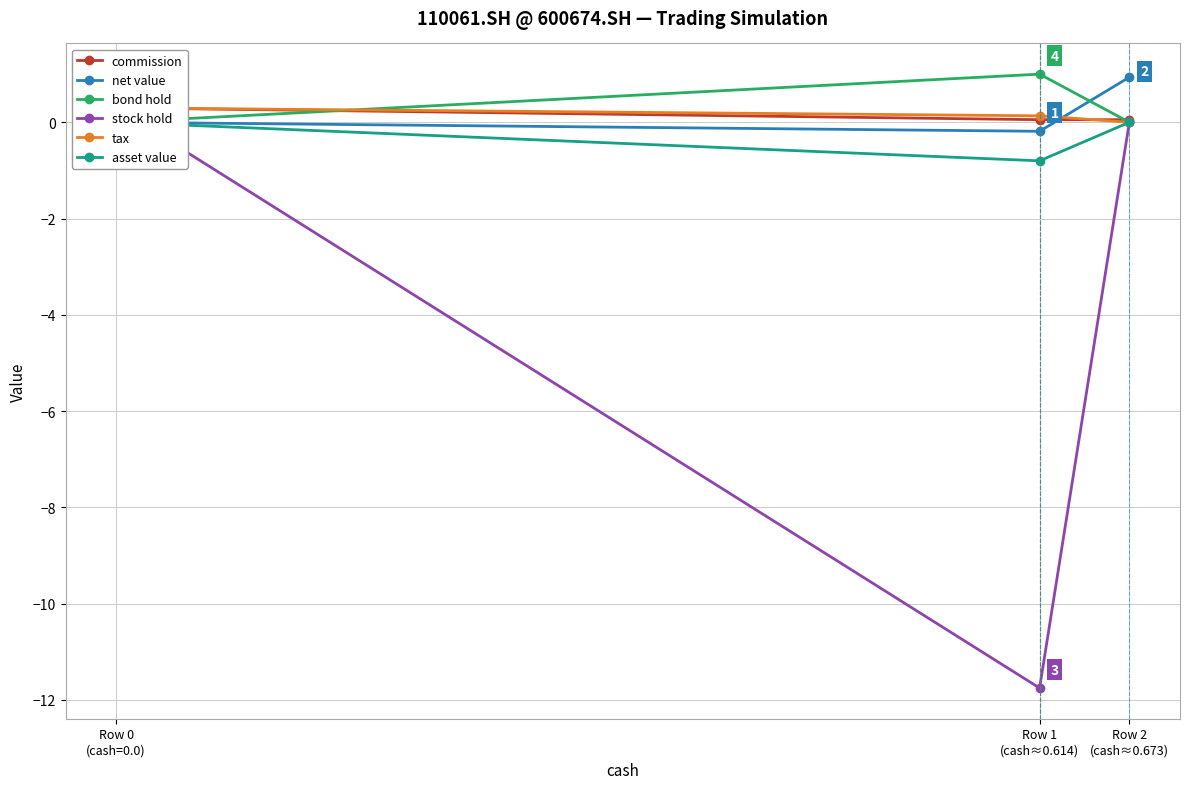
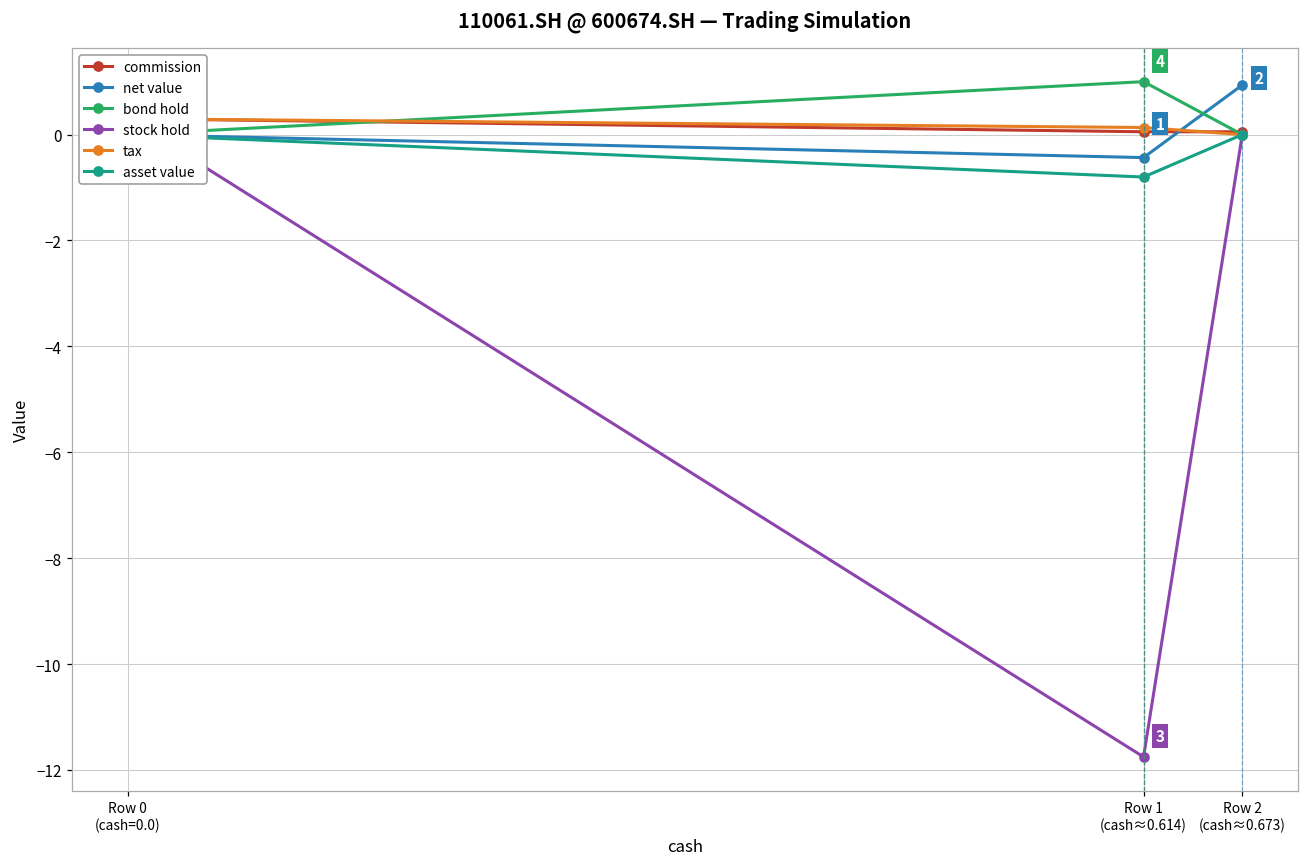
  {
    "commission": {
      "Row 2 (cash≈0.673)": 0.1
    },
    "net value": {
-     "Row 1 (cash≈0.614)": -0.2
+     "Row 1 (cash≈0.614)": -0.4
    }
  }
